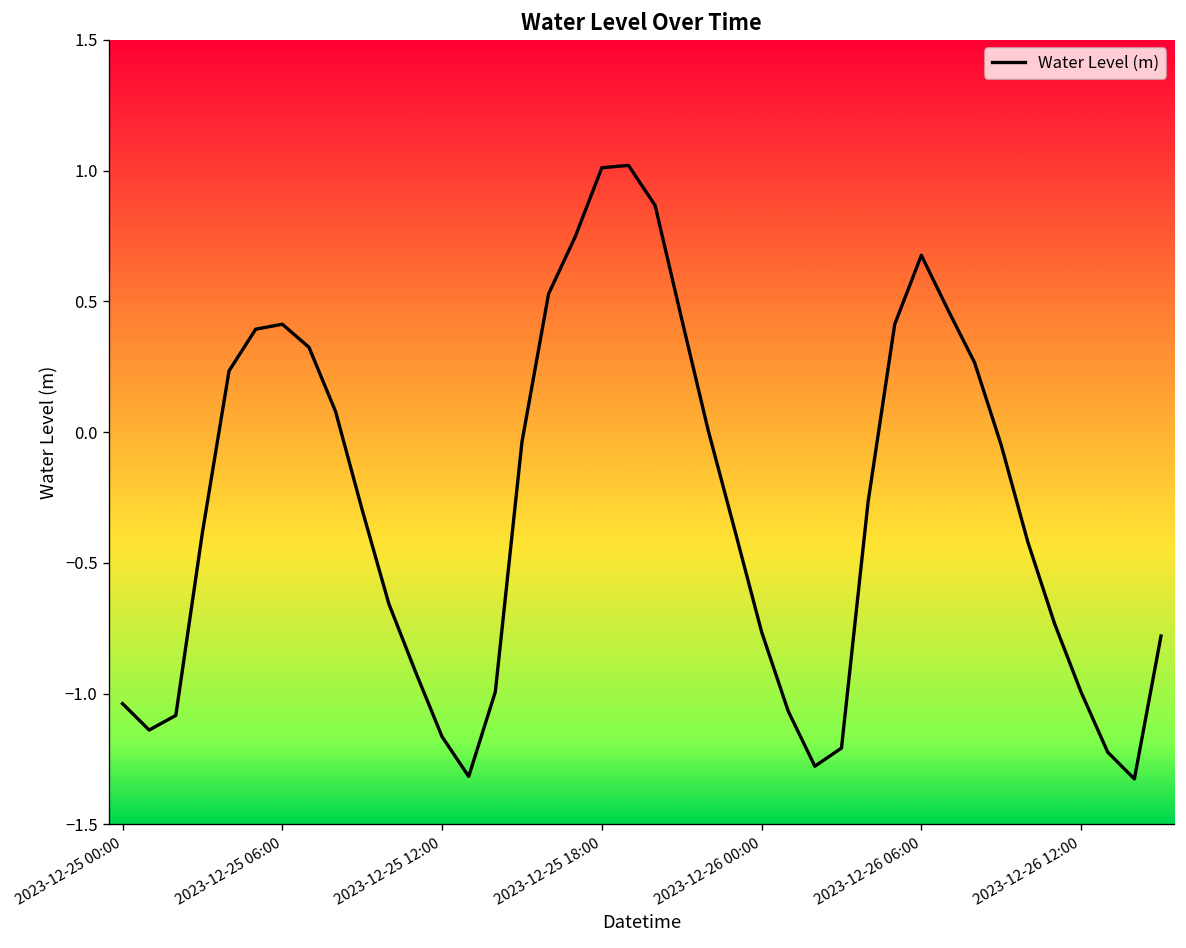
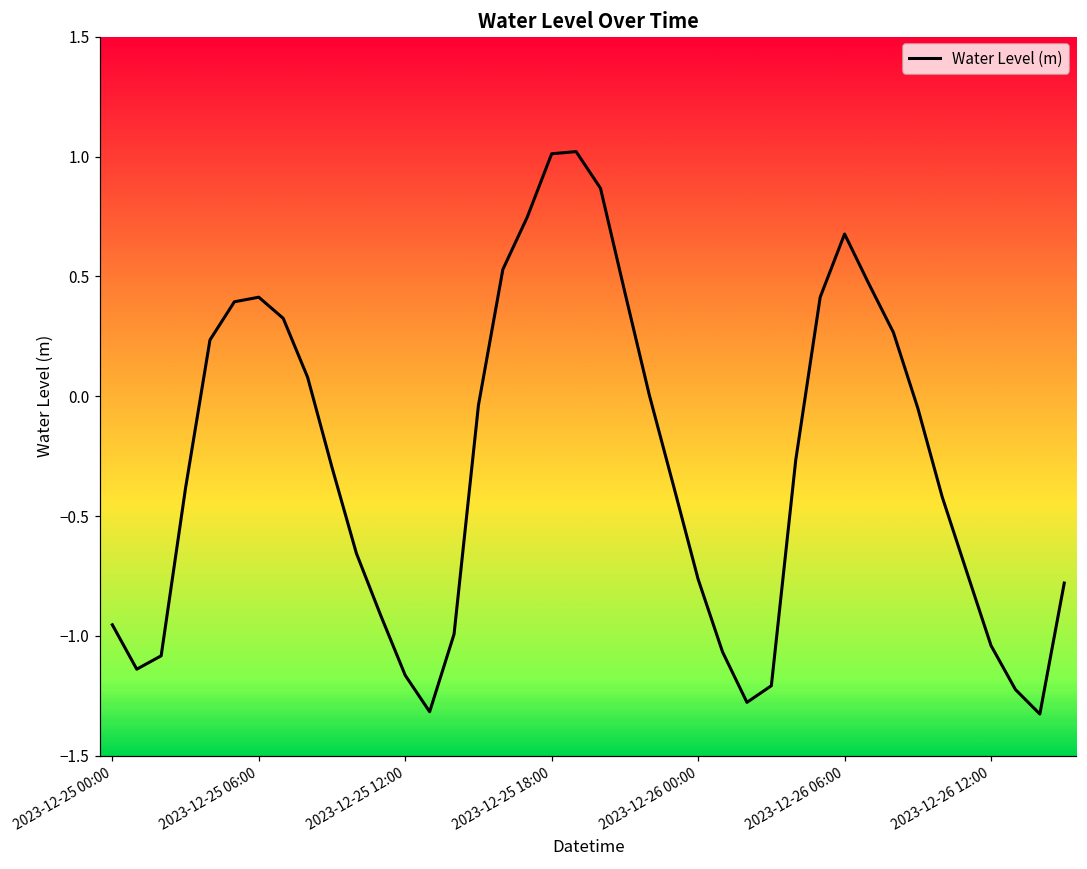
  {
-   "2023-12-25 00:00": -1.04,
+   "2023-12-25 00:00": -0.95,
    "2023-12-25 06:00": 0.41,
    "2023-12-25 12:00": -1.16,
    "2023-12-25 18:00": 1.01,
    "2023-12-26 00:00": -0.76,
    "2023-12-26 06:00": 0.68,
-   "2023-12-26 12:00": -0.99
+   "2023-12-26 12:00": -1.04
  }
